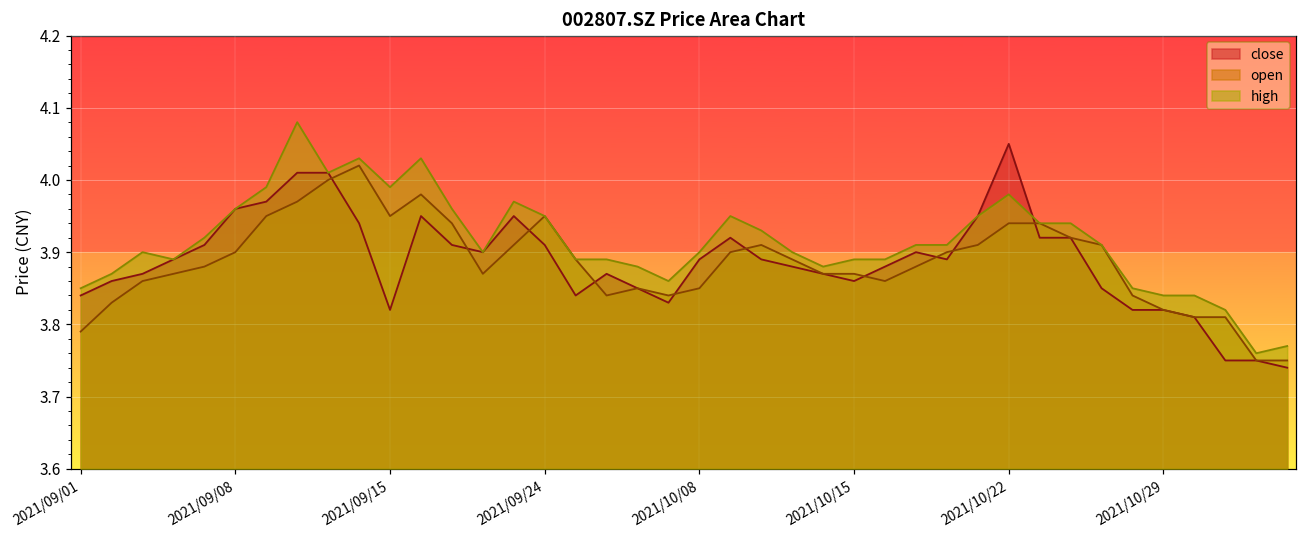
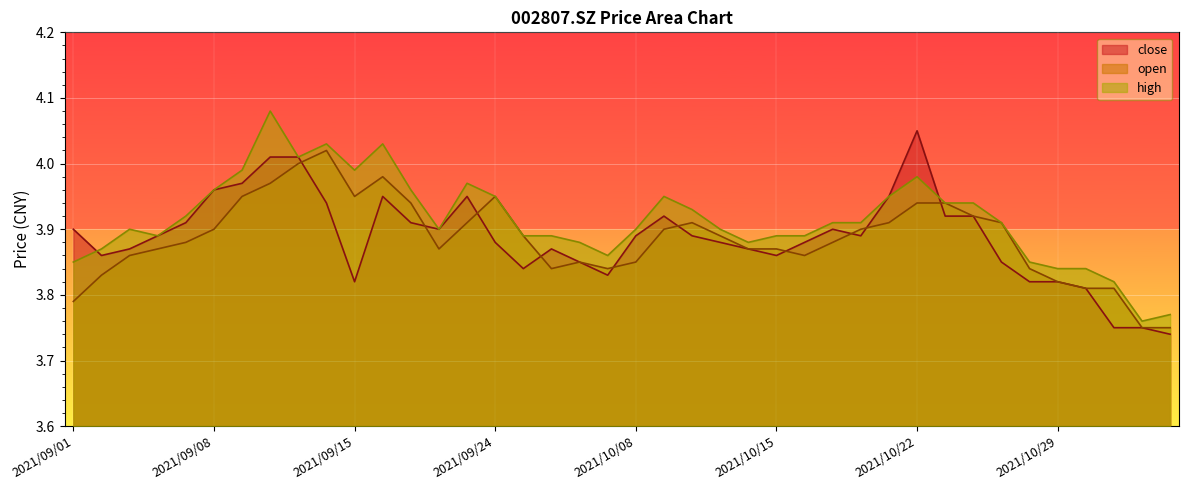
  {
    "close": {
-     "2021/09/01": 3.84,
+     "2021/09/01": 3.90,
      "2021/09/15": 3.82,
-     "2021/09/24": 3.91,
+     "2021/09/24": 3.88,
      "2021/10/08": 3.89,
      "2021/10/15": 3.86,
      "2021/10/22": 4.05
    }
  }
